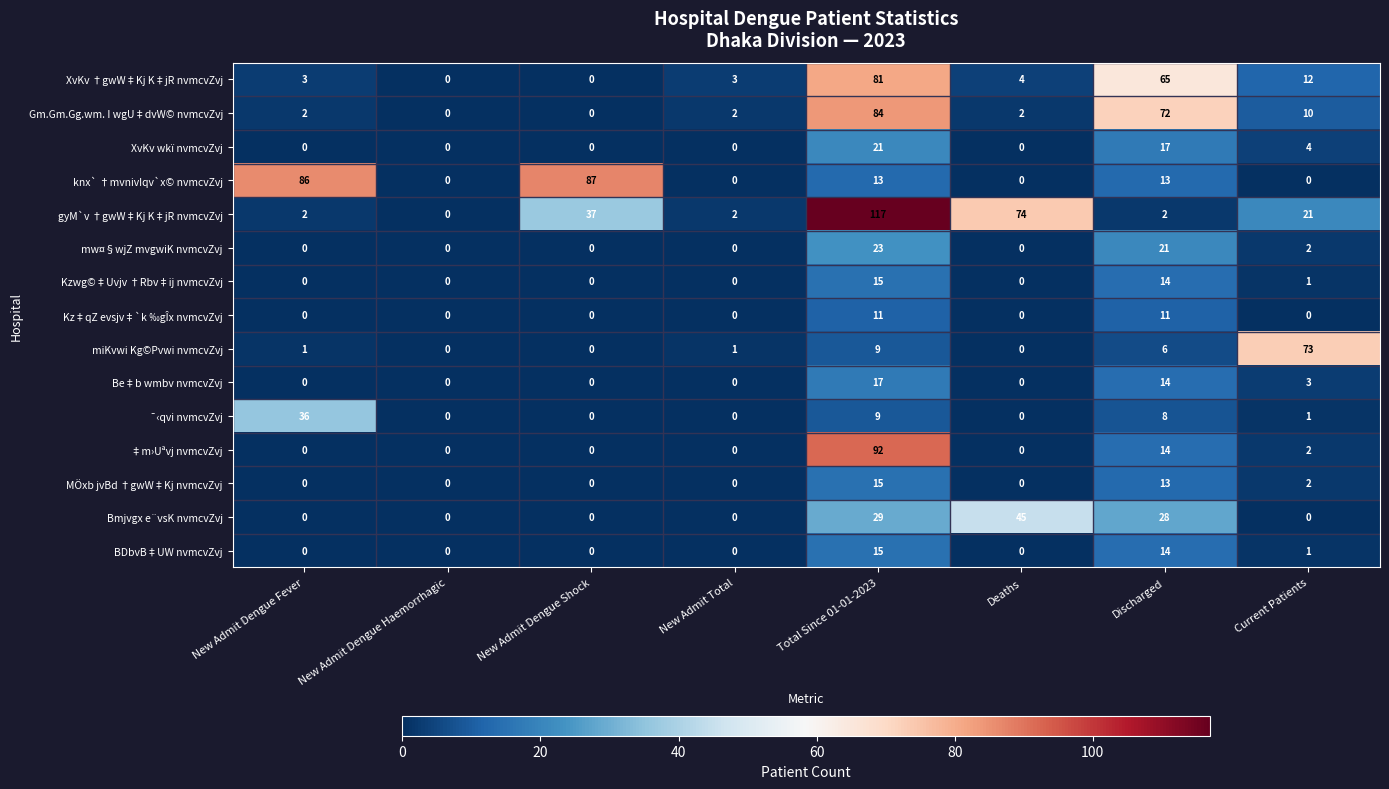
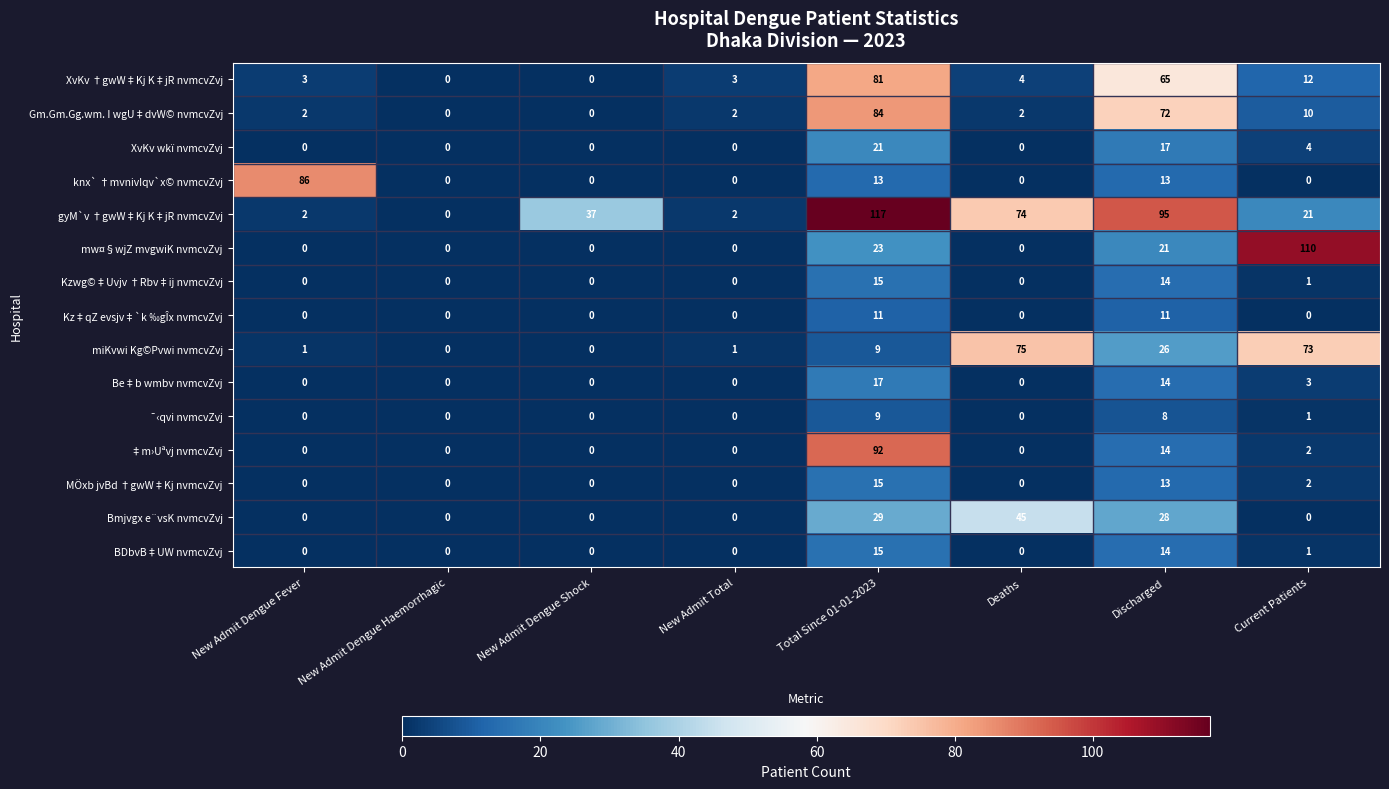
  {
    "XvKv †gwW‡Kj K‡jR nvmcvZvj": {
      "New Admit Dengue Fever": 3,
      "New Admit Dengue Haemorrhagic": 0,
      "New Admit Dengue Shock": 0,
      "New Admit Total": 3,
      "Total Since 01-01-2023": 81,
      "Deaths": 4,
      "Discharged": 65,
      "Current Patients": 12
    },
    "Gm.Gm.Gg.wm. I wgU‡dvW© nvmcvZvj": {
      "New Admit Dengue Fever": 2,
      "New Admit Dengue Haemorrhagic": 0,
      "New Admit Dengue Shock": 0,
      "New Admit Total": 2,
      "Total Since 01-01-2023": 84,
      "Deaths": 2,
      "Discharged": 72,
      "Current Patients": 10
    },
    "XvKv wkï nvmcvZvj": {
      "New Admit Dengue Fever": 0,
      "New Admit Dengue Haemorrhagic": 0,
      "New Admit Dengue Shock": 0,
      "New Admit Total": 0,
      "Total Since 01-01-2023": 21,
      "Deaths": 0,
      "Discharged": 17,
      "Current Patients": 4
    },
    "knx` †mvnivIqv`x© nvmcvZvj": {
      "New Admit Dengue Fever": 86,
      "New Admit Dengue Haemorrhagic": 0,
-     "New Admit Dengue Shock": 87,
+     "New Admit Dengue Shock": 0,
      "New Admit Total": 0,
      "Total Since 01-01-2023": 13,
      "Deaths": 0,
      "Discharged": 13,
      "Current Patients": 0
    },
    "gyM`v †gwW‡Kj K‡jR nvmcvZvj": {
      "New Admit Dengue Fever": 2,
      "New Admit Dengue Haemorrhagic": 0,
      "New Admit Dengue Shock": 37,
      "New Admit Total": 2,
      "Total Since 01-01-2023": 117,
      "Deaths": 74,
-     "Discharged": 2,
+     "Discharged": 95,
      "Current Patients": 21
    },
    "mw¤§wjZ mvgwiK nvmcvZvj": {
      "New Admit Dengue Fever": 0,
      "New Admit Dengue Haemorrhagic": 0,
      "New Admit Dengue Shock": 0,
      "New Admit Total": 0,
      "Total Since 01-01-2023": 23,
      "Deaths": 0,
      "Discharged": 21,
-     "Current Patients": 2
+     "Current Patients": 110
    },
    "Kzwg©‡Uvjv †Rbv‡ij nvmcvZvj": {
      "New Admit Dengue Fever": 0,
      "New Admit Dengue Haemorrhagic": 0,
      "New Admit Dengue Shock": 0,
      "New Admit Total": 0,
      "Total Since 01-01-2023": 15,
      "Deaths": 0,
      "Discharged": 14,
      "Current Patients": 1
    },
    "Kz‡qZ evsjv‡`k ‰gÎx nvmcvZvj": {
      "New Admit Dengue Fever": 0,
      "New Admit Dengue Haemorrhagic": 0,
      "New Admit Dengue Shock": 0,
      "New Admit Total": 0,
      "Total Since 01-01-2023": 11,
      "Deaths": 0,
      "Discharged": 11,
      "Current Patients": 0
    },
    "miKvwi Kg©Pvwi nvmcvZvj": {
      "New Admit Dengue Fever": 1,
      "New Admit Dengue Haemorrhagic": 0,
      "New Admit Dengue Shock": 0,
      "New Admit Total": 1,
      "Total Since 01-01-2023": 9,
-     "Deaths": 0,
-     "Discharged": 6,
+     "Deaths": 75,
+     "Discharged": 26,
      "Current Patients": 73
    },
    "Be‡b wmbv nvmcvZvj": {
      "New Admit Dengue Fever": 0,
      "New Admit Dengue Haemorrhagic": 0,
      "New Admit Dengue Shock": 0,
      "New Admit Total": 0,
      "Total Since 01-01-2023": 17,
      "Deaths": 0,
      "Discharged": 14,
      "Current Patients": 3
    },
    "¯‹qvi nvmcvZvj": {
-     "New Admit Dengue Fever": 36,
+     "New Admit Dengue Fever": 0,
      "New Admit Dengue Haemorrhagic": 0,
      "New Admit Dengue Shock": 0,
      "New Admit Total": 0,
      "Total Since 01-01-2023": 9,
      "Deaths": 0,
      "Discharged": 8,
      "Current Patients": 1
    },
    "‡m›Uªvj nvmcvZvj": {
      "New Admit Dengue Fever": 0,
      "New Admit Dengue Haemorrhagic": 0,
      "New Admit Dengue Shock": 0,
      "New Admit Total": 0,
      "Total Since 01-01-2023": 92,
      "Deaths": 0,
      "Discharged": 14,
      "Current Patients": 2
    },
    "MÖxb jvBd †gwW‡Kj nvmcvZvj": {
      "New Admit Dengue Fever": 0,
      "New Admit Dengue Haemorrhagic": 0,
      "New Admit Dengue Shock": 0,
      "New Admit Total": 0,
      "Total Since 01-01-2023": 15,
      "Deaths": 0,
      "Discharged": 13,
      "Current Patients": 2
    },
    "Bmjvgx e¨vsK nvmcvZvj": {
      "New Admit Dengue Fever": 0,
      "New Admit Dengue Haemorrhagic": 0,
      "New Admit Dengue Shock": 0,
      "New Admit Total": 0,
      "Total Since 01-01-2023": 29,
      "Deaths": 45,
      "Discharged": 28,
      "Current Patients": 0
    },
    "BDbvB‡UW nvmcvZvj": {
      "New Admit Dengue Fever": 0,
      "New Admit Dengue Haemorrhagic": 0,
      "New Admit Dengue Shock": 0,
      "New Admit Total": 0,
      "Total Since 01-01-2023": 15,
      "Deaths": 0,
      "Discharged": 14,
      "Current Patients": 1
    }
  }
